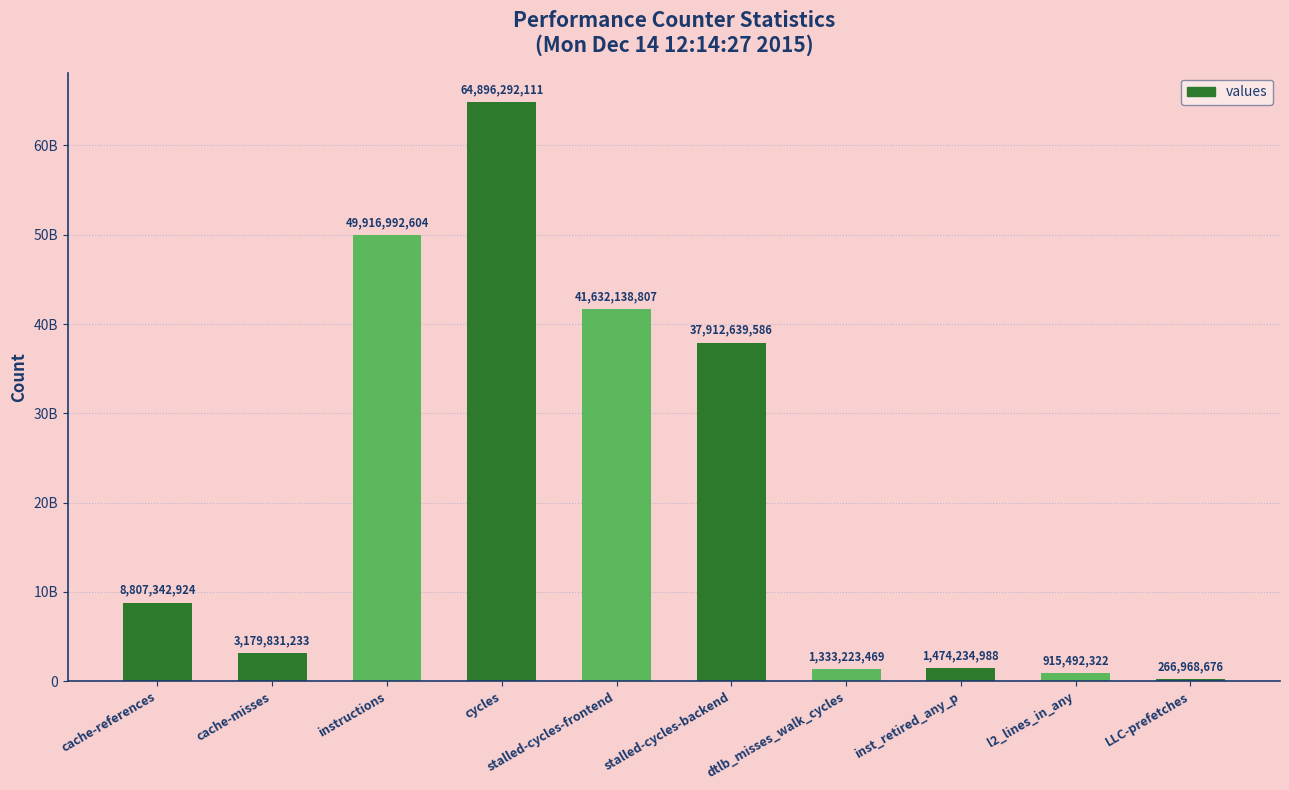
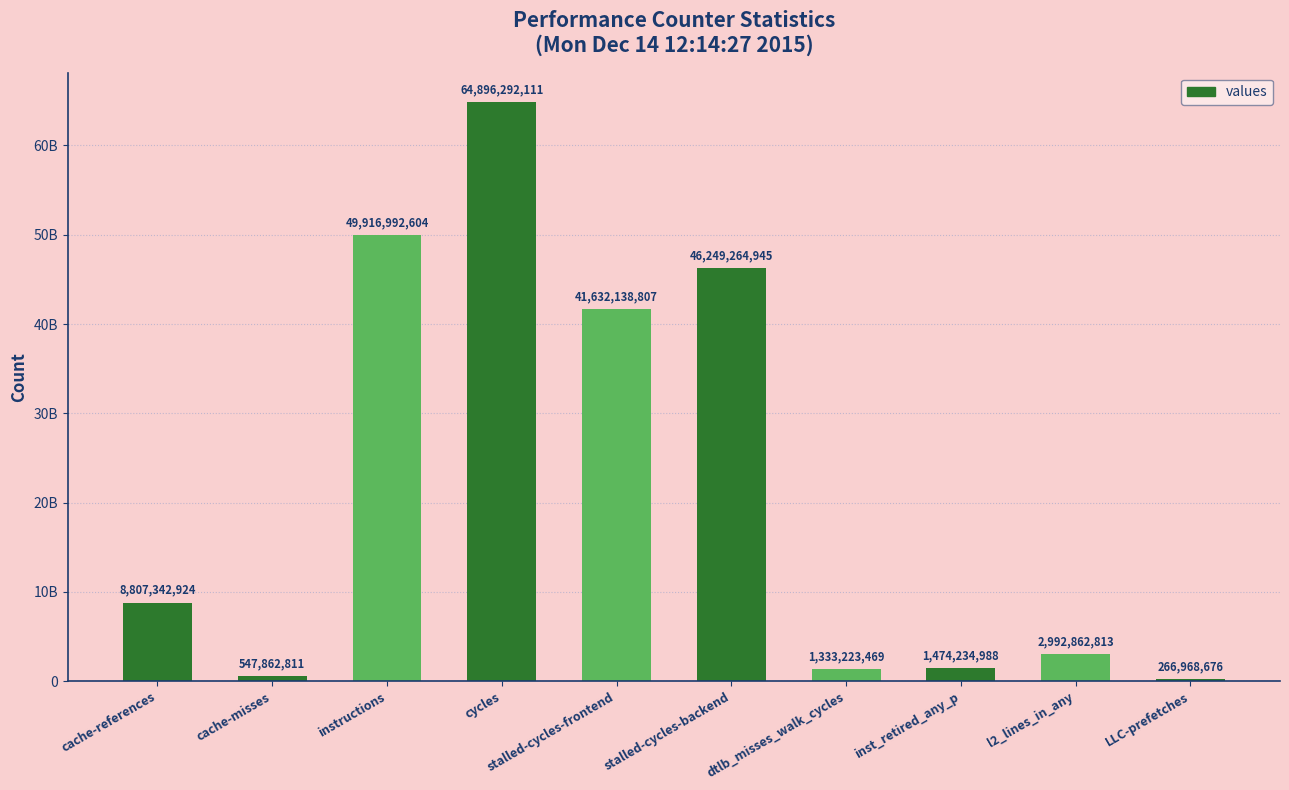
  {
    "cache-references": "8,807,342,924",
-   "cache-misses": "3,179,831,233",
+   "cache-misses": "547,862,811",
    "instructions": "49,916,992,604",
    "cycles": "64,896,292,111",
    "stalled-cycles-frontend": "41,632,138,807",
-   "stalled-cycles-backend": "37,912,639,586",
+   "stalled-cycles-backend": "46,249,264,945",
    "dtlb_misses_walk_cycles": "1,333,223,469",
    "inst_retired_any_p": "1,474,234,988",
-   "l2_lines_in_any": "915,492,322",
+   "l2_lines_in_any": "2,992,862,813",
    "LLC-prefetches": "266,968,676"
  }
